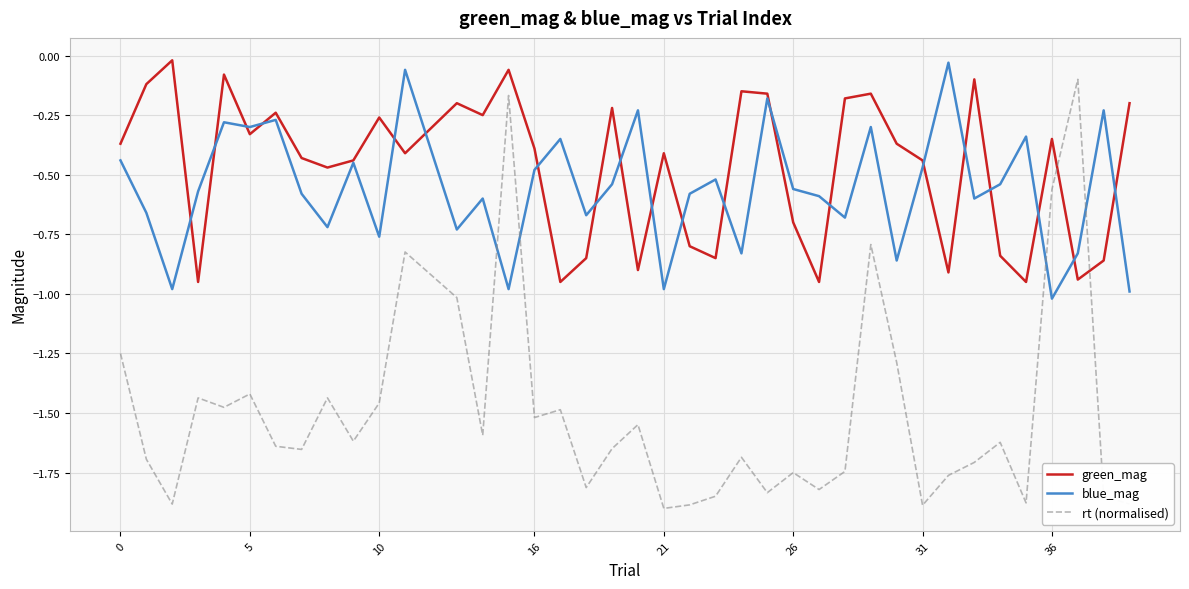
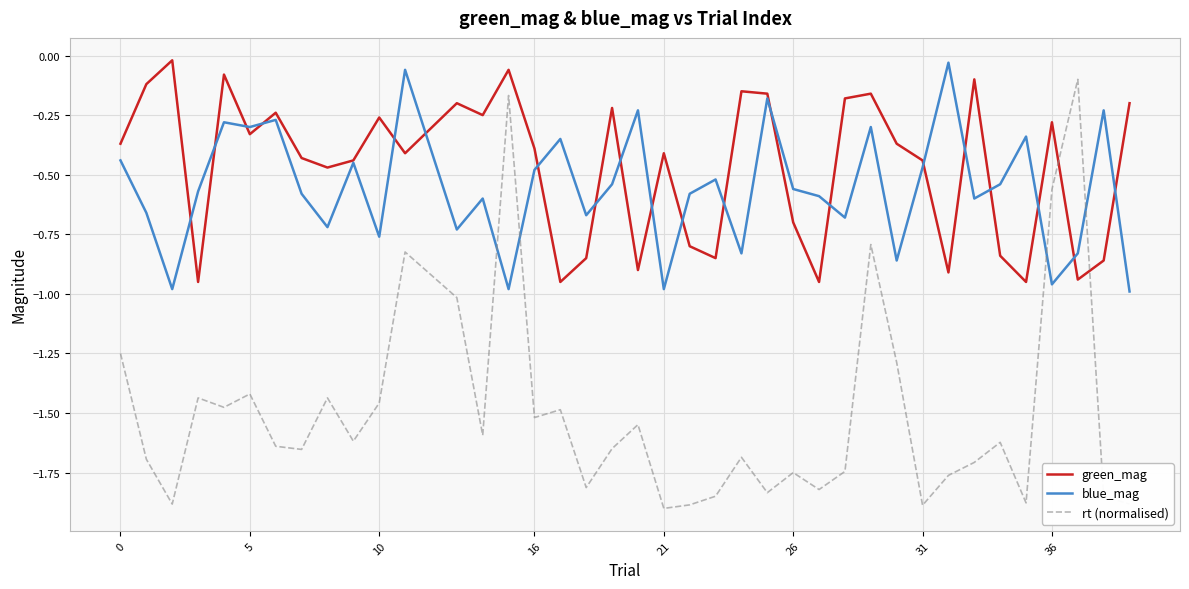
  {
    "green_mag": {
      "0": -0.37,
      "5": -0.33,
      "10": -0.26,
      "16": -0.39,
      "21": -0.41,
      "26": -0.70,
      "31": -0.44,
-     "36": -0.35
+     "36": -0.28
    },
    "blue_mag": {
      "0": -0.44,
      "5": -0.30,
      "10": -0.76,
      "16": -0.48,
      "21": -0.98,
      "26": -0.56,
      "31": -0.47,
-     "36": -1.02
+     "36": -0.96
    },
    "rt (normalised)": {
      "0": -1.25,
      "5": -1.42,
      "10": -1.46,
      "16": -1.52,
      "21": -1.90,
      "26": -1.75,
      "31": -1.89,
      "36": -0.56
    }
  }
